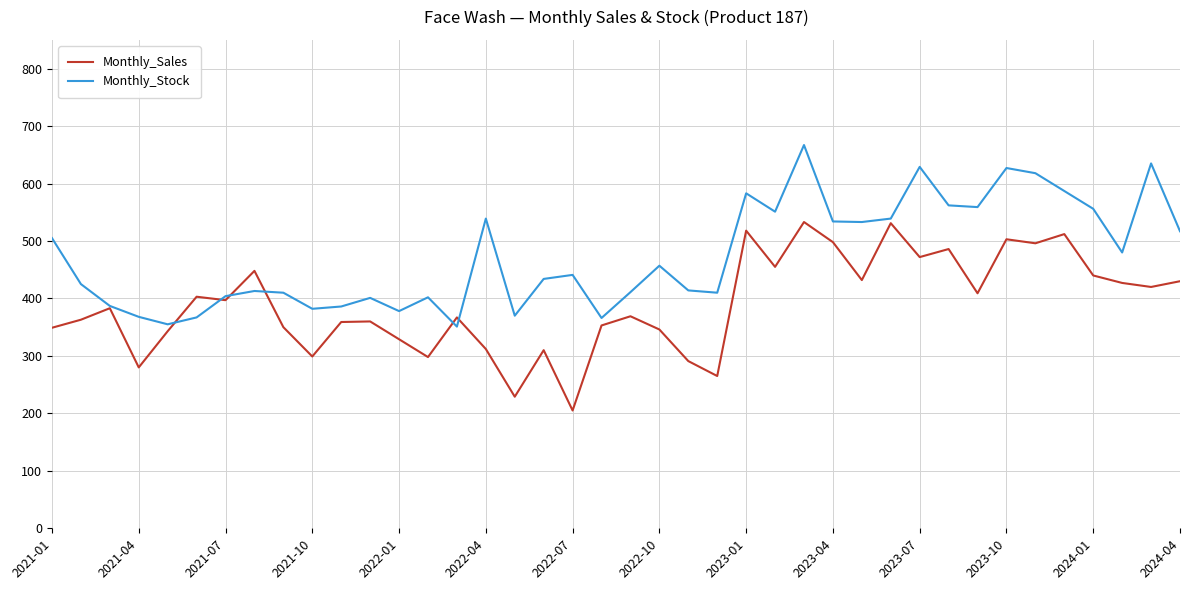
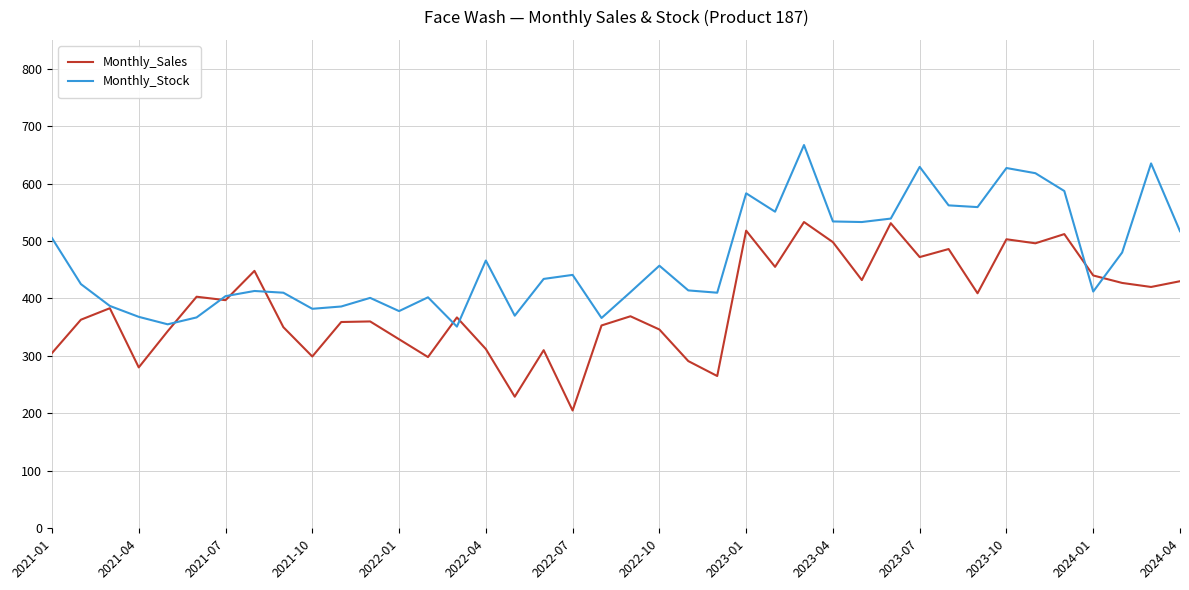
  {
    "Monthly_Sales": {
-     "2021-01": 350,
+     "2021-01": 310,
      "2021-04": 280,
      "2021-07": 400,
      "2021-10": 300,
      "2022-01": 330,
      "2022-04": 310,
      "2022-07": 210,
      "2022-10": 350,
      "2023-01": 520,
      "2023-04": 500,
      "2023-07": 470,
      "2023-10": 500,
      "2024-01": 440,
      "2024-04": 430
    },
    "Monthly_Stock": {
      "2021-01": 510,
      "2021-04": 370,
      "2021-07": 400,
      "2021-10": 380,
      "2022-01": 380,
-     "2022-04": 540,
+     "2022-04": 470,
      "2022-07": 440,
      "2022-10": 460,
      "2023-01": 580,
      "2023-04": 530,
      "2023-07": 630,
      "2023-10": 630,
-     "2024-01": 560,
+     "2024-01": 410,
      "2024-04": 520
    }
  }
